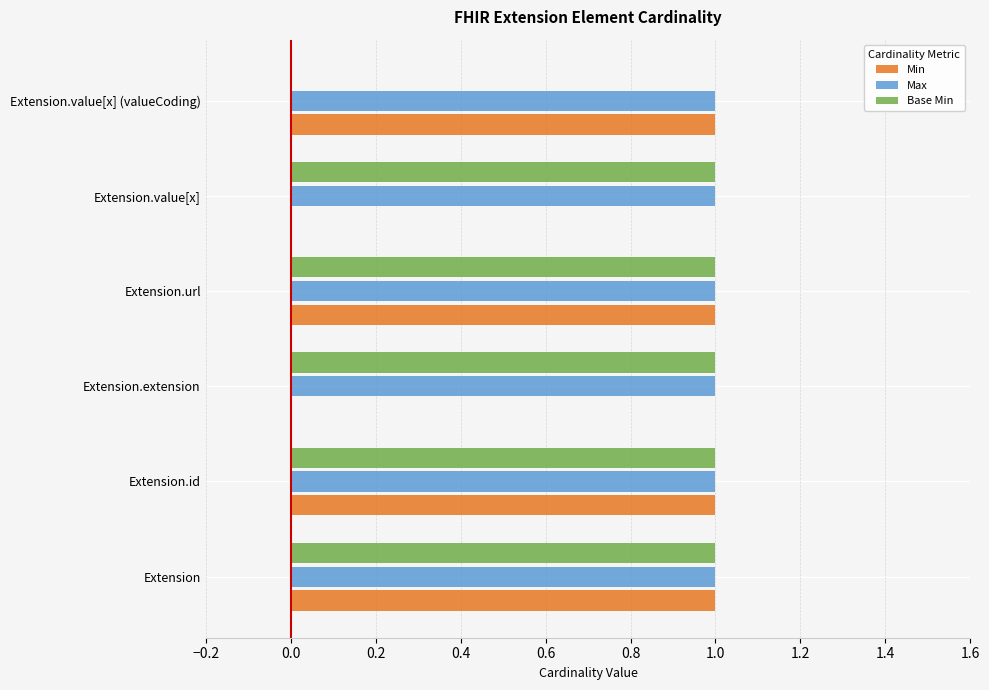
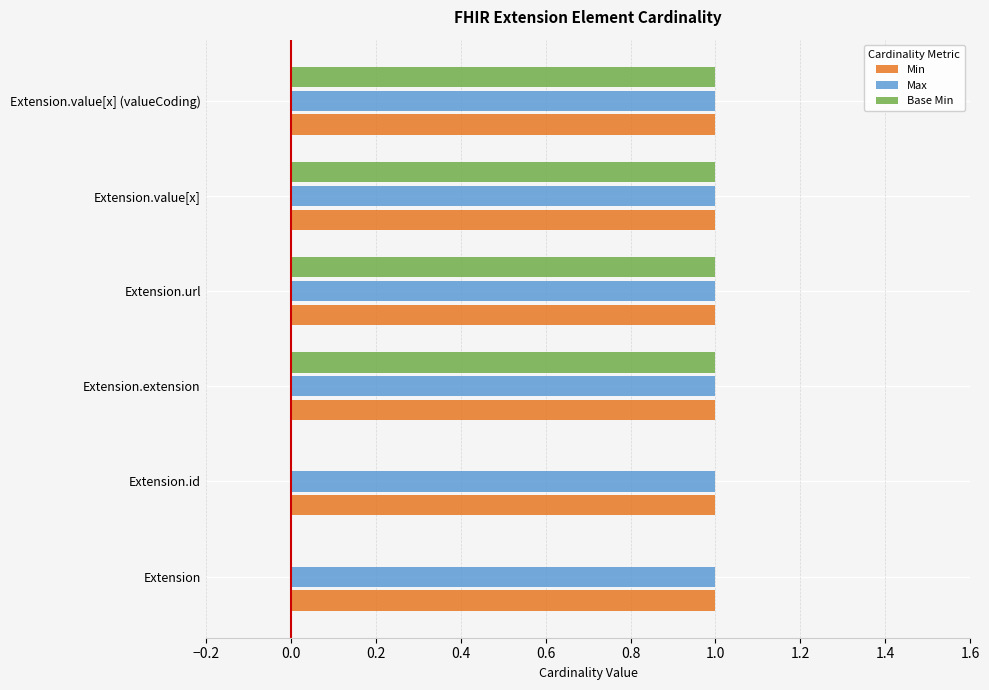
  {
    "Min": {
      "Extension.value[x] (valueCoding)": 1,
-     "Extension.value[x]": 0,
+     "Extension.value[x]": 1,
      "Extension.url": 1,
-     "Extension.extension": 0,
+     "Extension.extension": 1,
      "Extension.id": 1,
      "Extension": 1
    },
    "Max": {
      "Extension.value[x] (valueCoding)": 1,
      "Extension.value[x]": 1,
      "Extension.url": 1,
      "Extension.extension": 1,
      "Extension.id": 1,
      "Extension": 1
    },
    "Base Min": {
-     "Extension.value[x] (valueCoding)": 0,
+     "Extension.value[x] (valueCoding)": 1,
      "Extension.value[x]": 1,
      "Extension.url": 1,
      "Extension.extension": 1,
-     "Extension.id": 1,
-     "Extension": 1
+     "Extension.id": 0,
+     "Extension": 0
    }
  }
